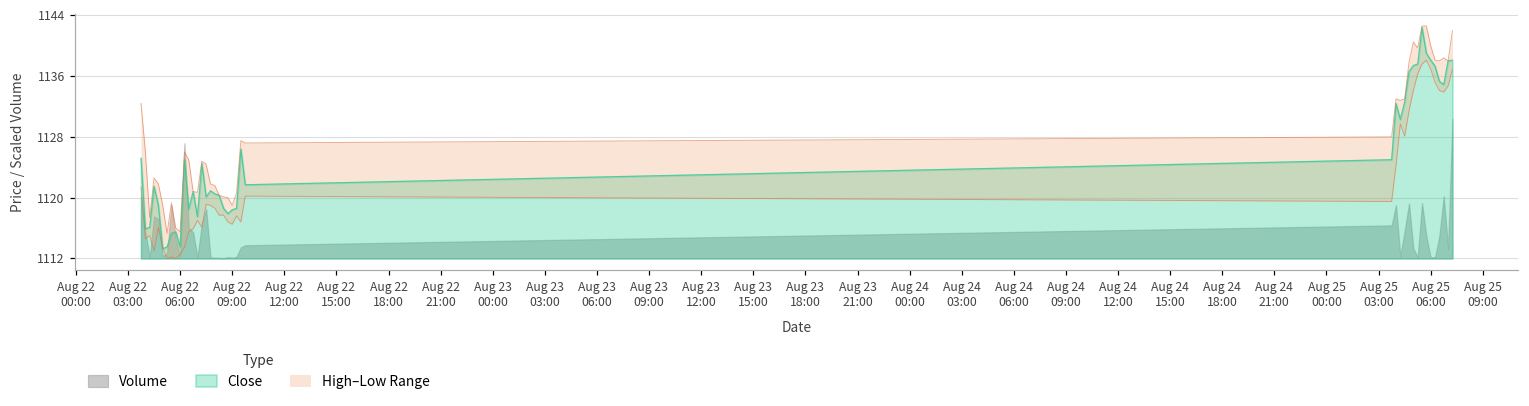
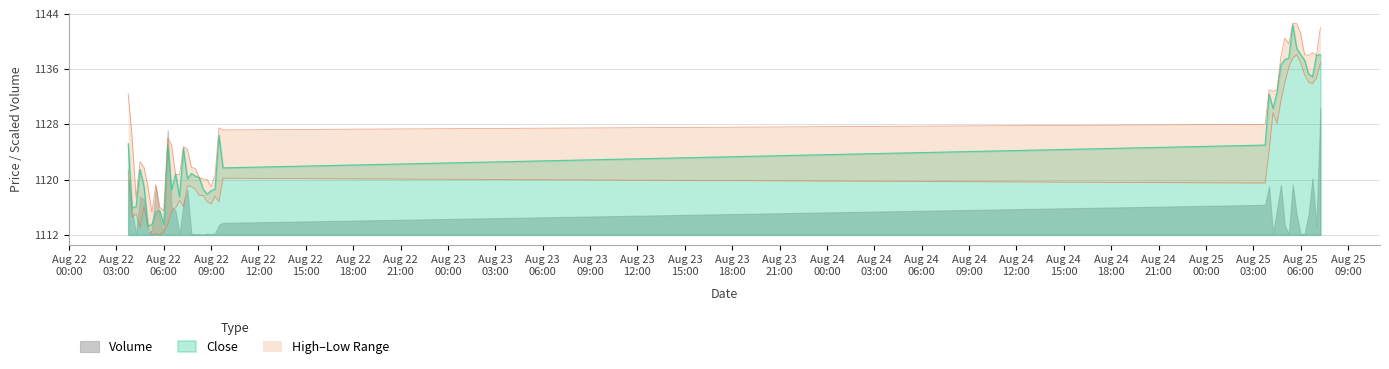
  {
    "Close": {
      "Aug 22 06:00": 1114,
      "Aug 22 09:00": 1118,
      "Aug 25 06:00": 1138
    },
    "High–Low Range": {
      "Aug 22 06:00": 1116,
      "Aug 22 09:00": 1119,
-     "Aug 25 06:00": 1140
+     "Aug 25 06:00": 1141
    }
  }
